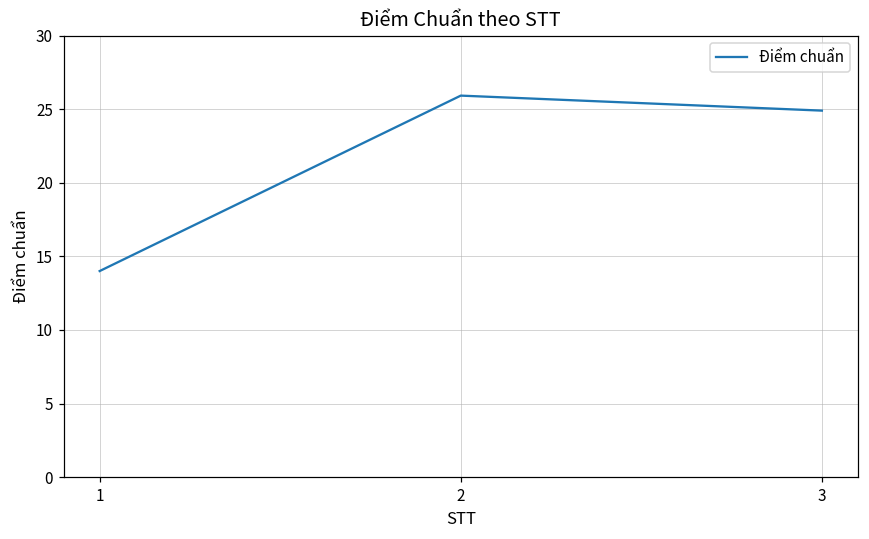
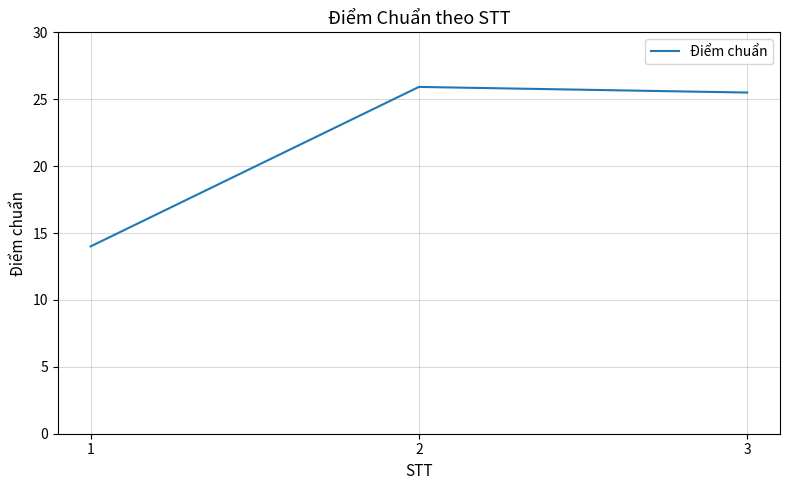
  {
    "1": 14.0,
    "2": 25.9,
-   "3": 24.9
+   "3": 25.5
  }
